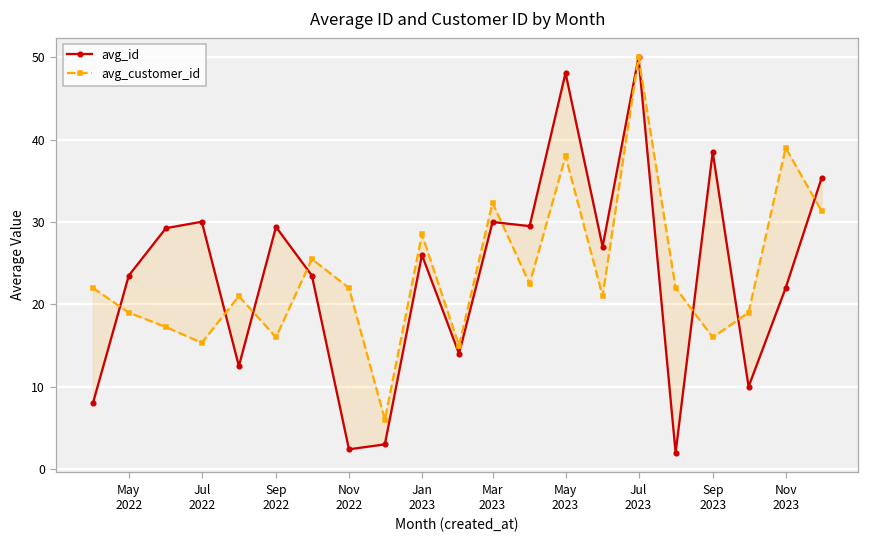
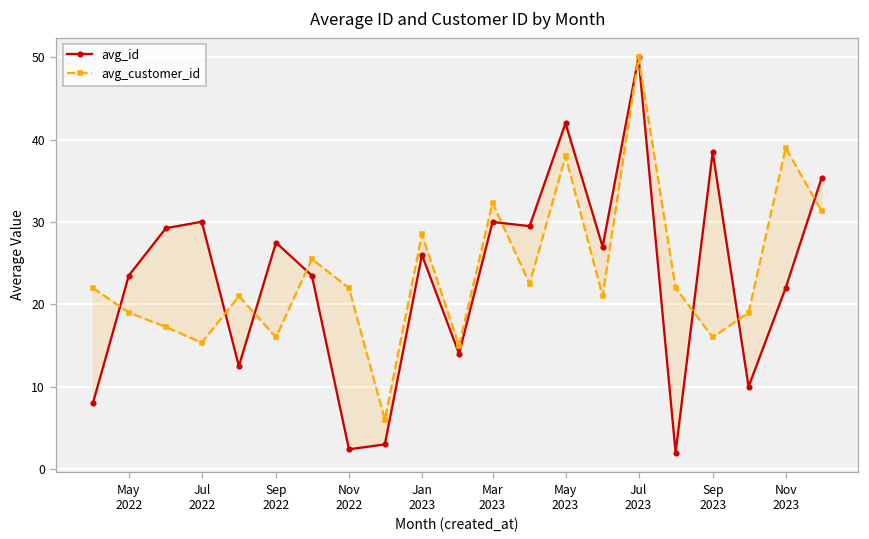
  {
    "avg_id": {
-     "Sep 2022": 29,
+     "Sep 2022": 28,
      "Nov 2022": 2,
      "Jan 2023": 26,
      "Mar 2023": 30,
-     "May 2023": 48,
+     "May 2023": 42,
      "Nov 2023": 22
    }
  }
